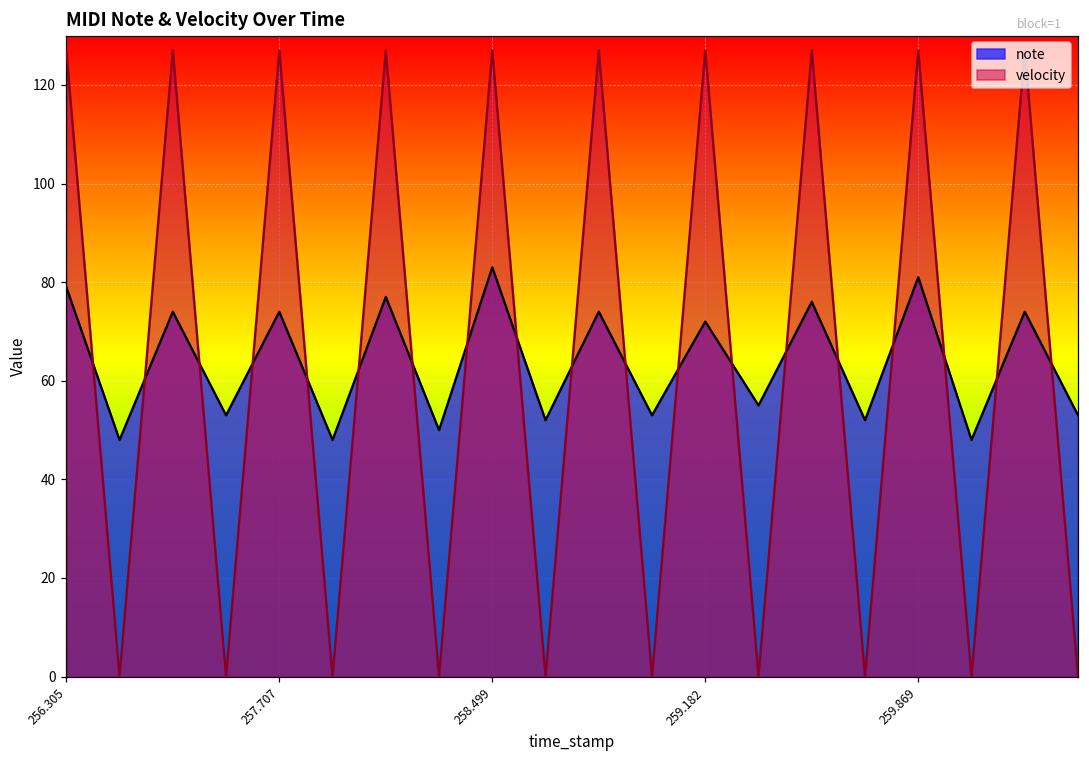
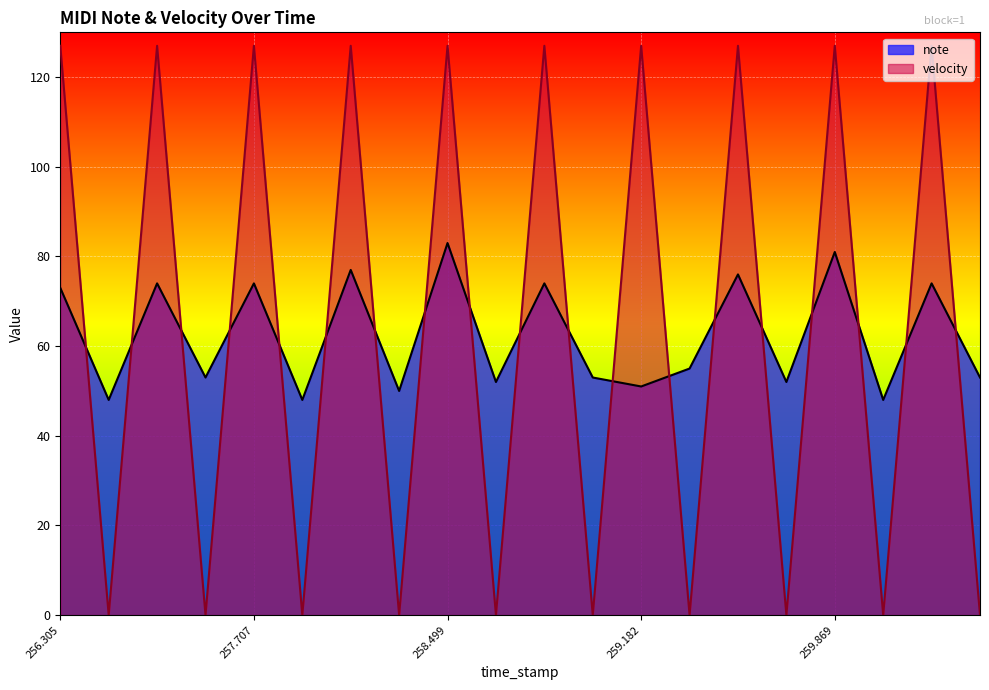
  {
    "note": {
-     "256.305": 79,
+     "256.305": 73,
      "257.707": 74,
      "258.499": 83,
-     "259.182": 72,
+     "259.182": 51,
      "259.869": 81
    },
    "velocity": {
      "256.305": 127,
      "257.707": 127,
      "258.499": 127,
      "259.182": 127,
      "259.869": 127
    }
  }
